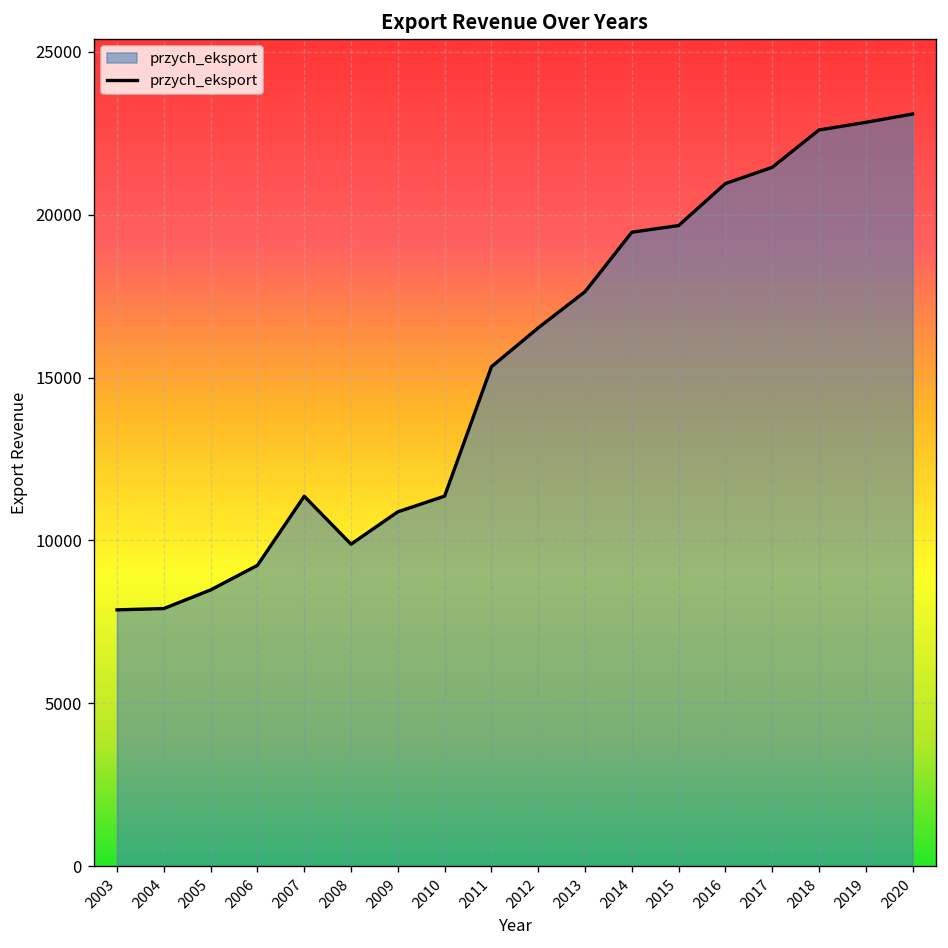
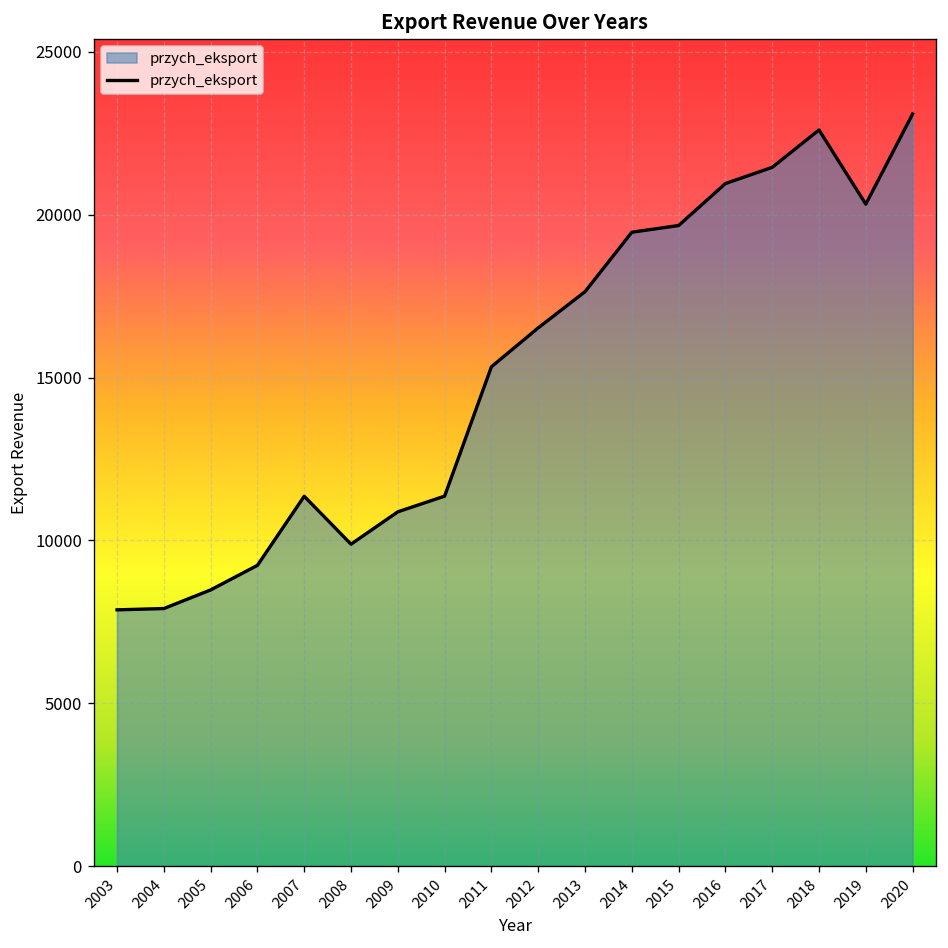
  {
    "2003": 7900,
    "2004": 7900,
    "2005": 8500,
    "2006": 9200,
    "2007": 11400,
    "2008": 9900,
    "2009": 10900,
    "2010": 11400,
    "2011": 15300,
    "2012": 16500,
    "2013": 17600,
    "2014": 19500,
    "2015": 19700,
    "2016": 21000,
    "2017": 21500,
    "2018": 22600,
-   "2019": 22800,
+   "2019": 20300,
    "2020": 23100
  }
